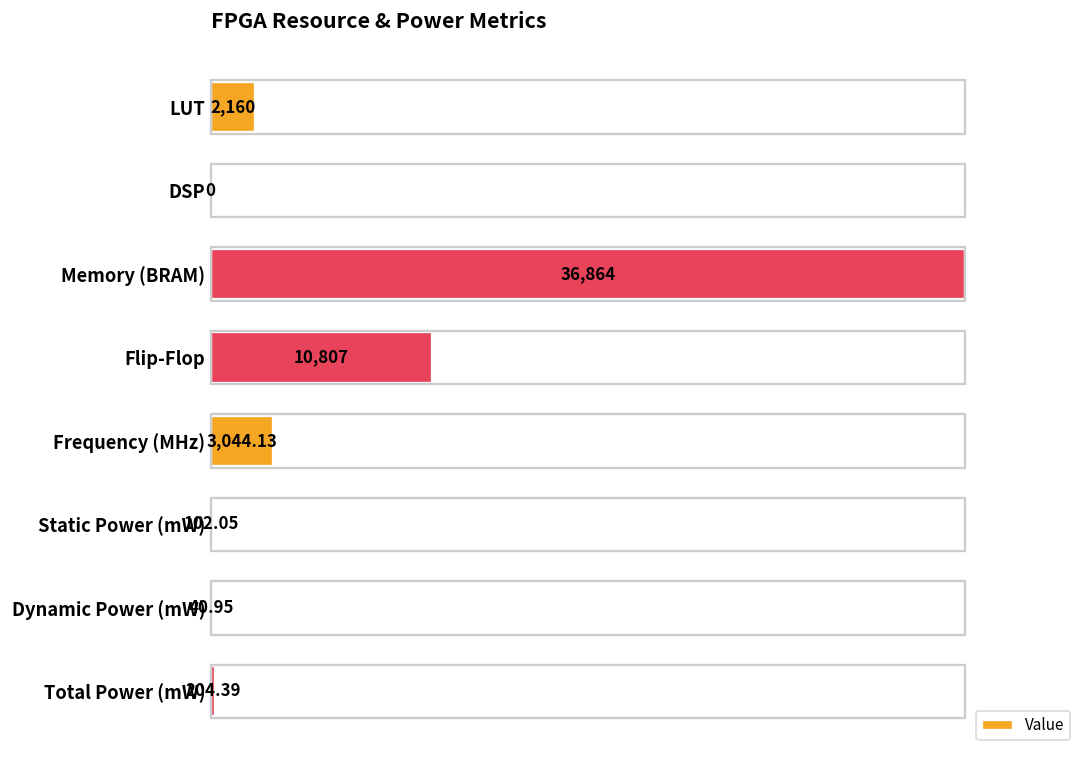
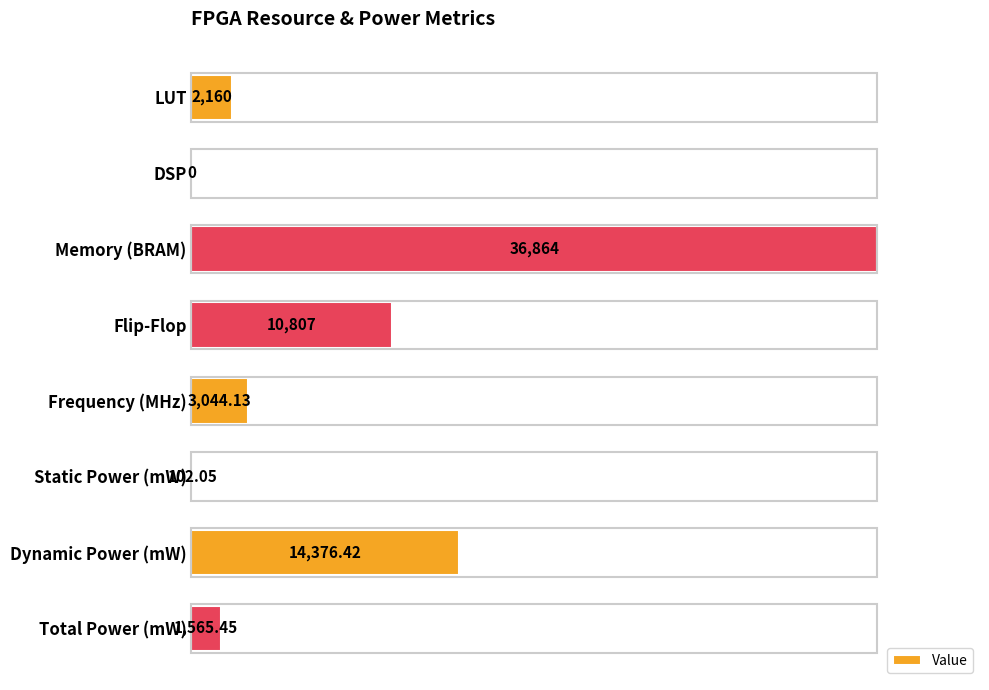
  {
    "DSP": "0",
-   "Dynamic Power (mW)": "40.95",
-   "Total Power (mW)": "204.39"
+   "Dynamic Power (mW)": "14,376.42",
+   "Total Power (mW)": "1,565.45"
  }
